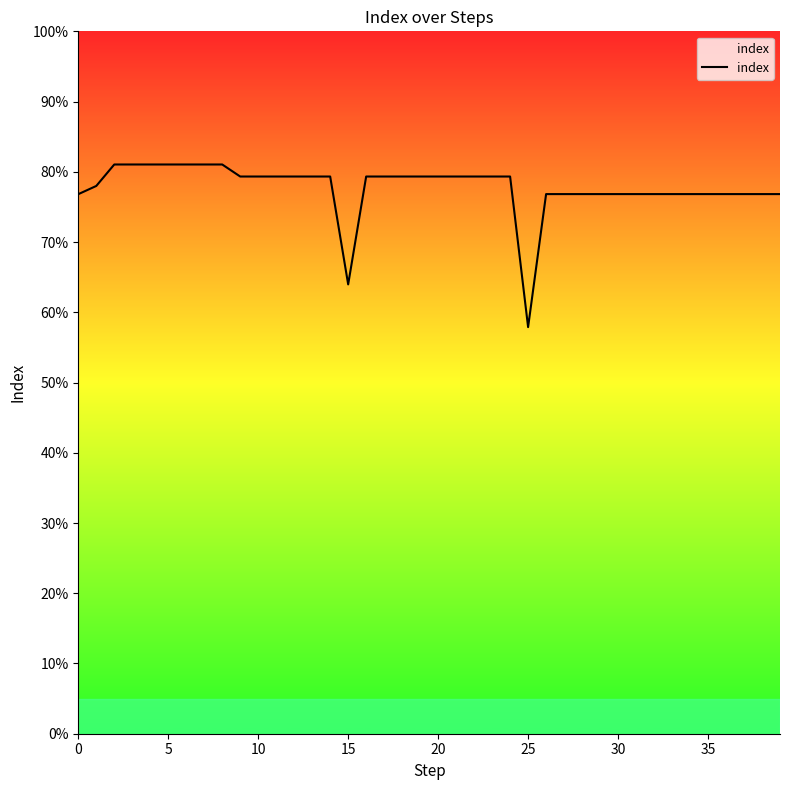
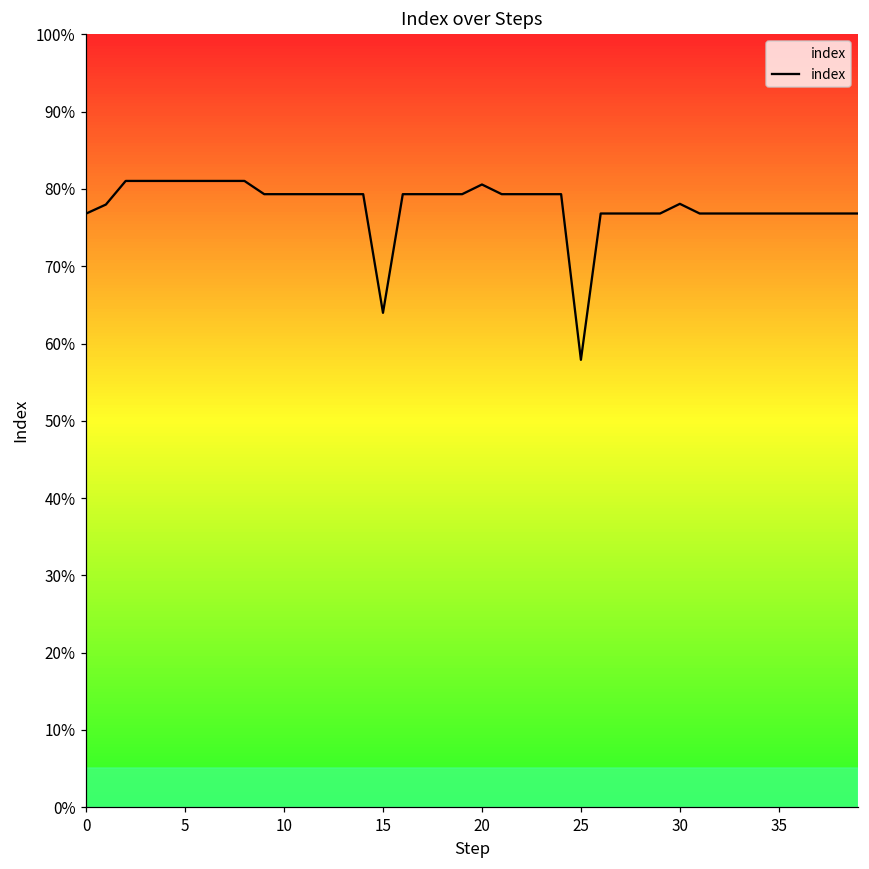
  {
    "0": "77%",
    "5": "81%",
    "10": "79%",
    "15": "64%",
-   "20": "79%",
+   "20": "81%",
    "25": "58%",
-   "30": "77%",
+   "30": "78%",
    "35": "77%"
  }
